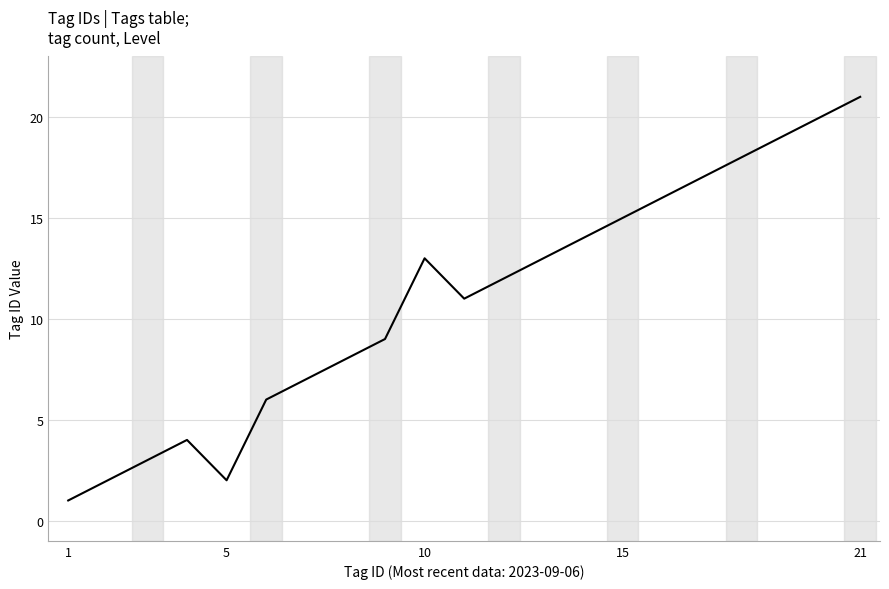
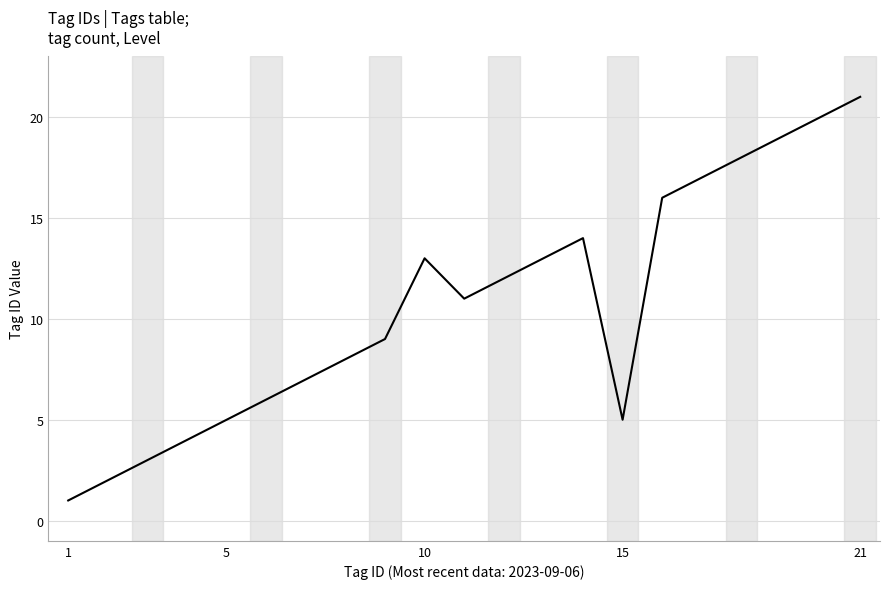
  {
    "1": 1,
-   "5": 2,
+   "5": 5,
    "10": 13,
-   "15": 15,
+   "15": 5,
    "21": 21
  }
